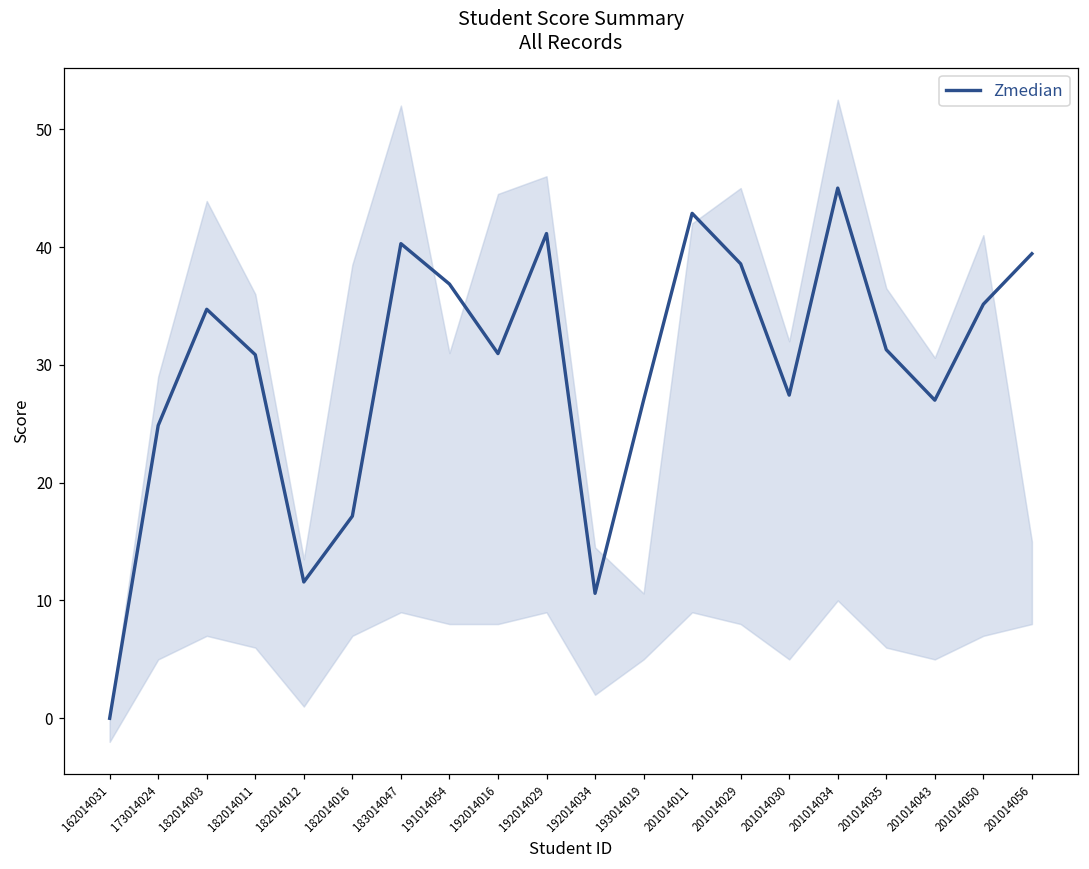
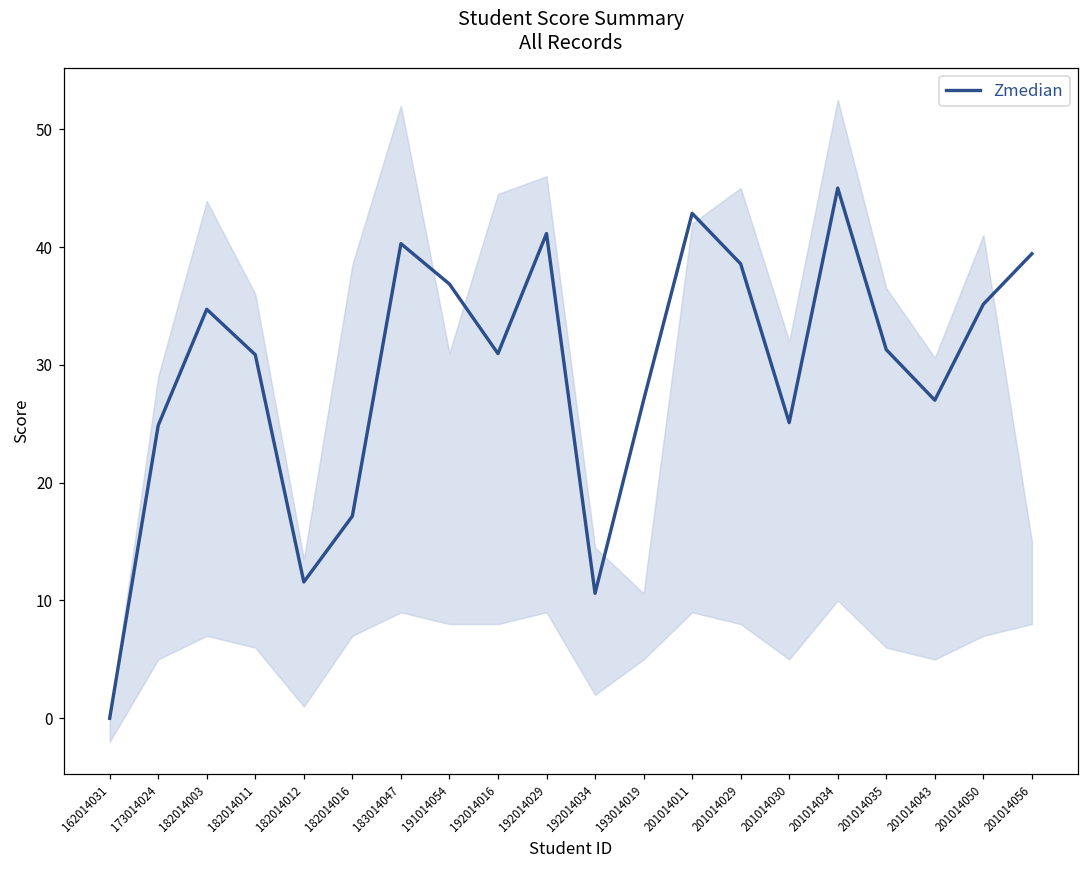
  {
    "Zmedian": {
      "173014024": 24.9,
      "182014003": 34.7,
      "182014011": 30.9,
      "182014012": 11.6,
      "182014016": 17.2,
      "183014047": 40.3,
      "191014054": 36.9,
      "192014016": 31.0,
      "192014029": 41.1,
      "192014034": 10.6,
      "193014019": 27.0,
      "201014011": 42.9,
      "201014029": 38.6,
-     "201014030": 27.4,
+     "201014030": 25.1,
      "201014034": 45.0,
      "201014035": 31.3,
      "201014043": 27.0,
      "201014050": 35.1,
      "201014056": 39.4
    }
  }
